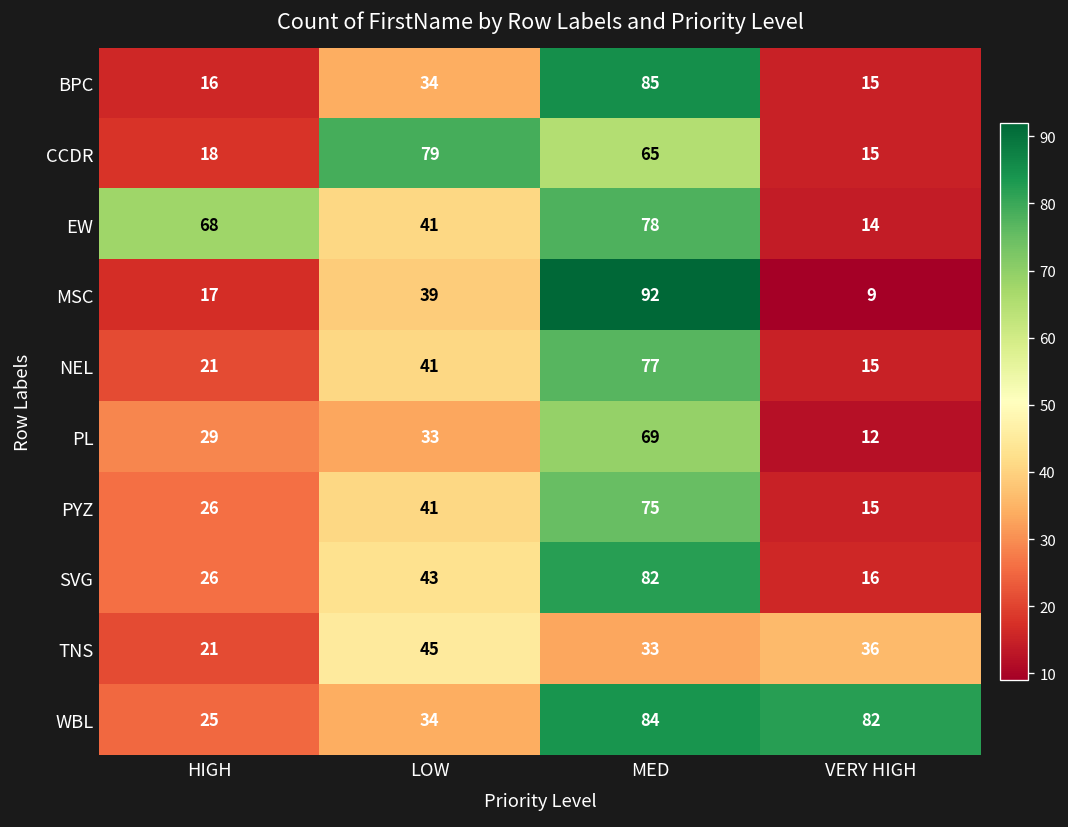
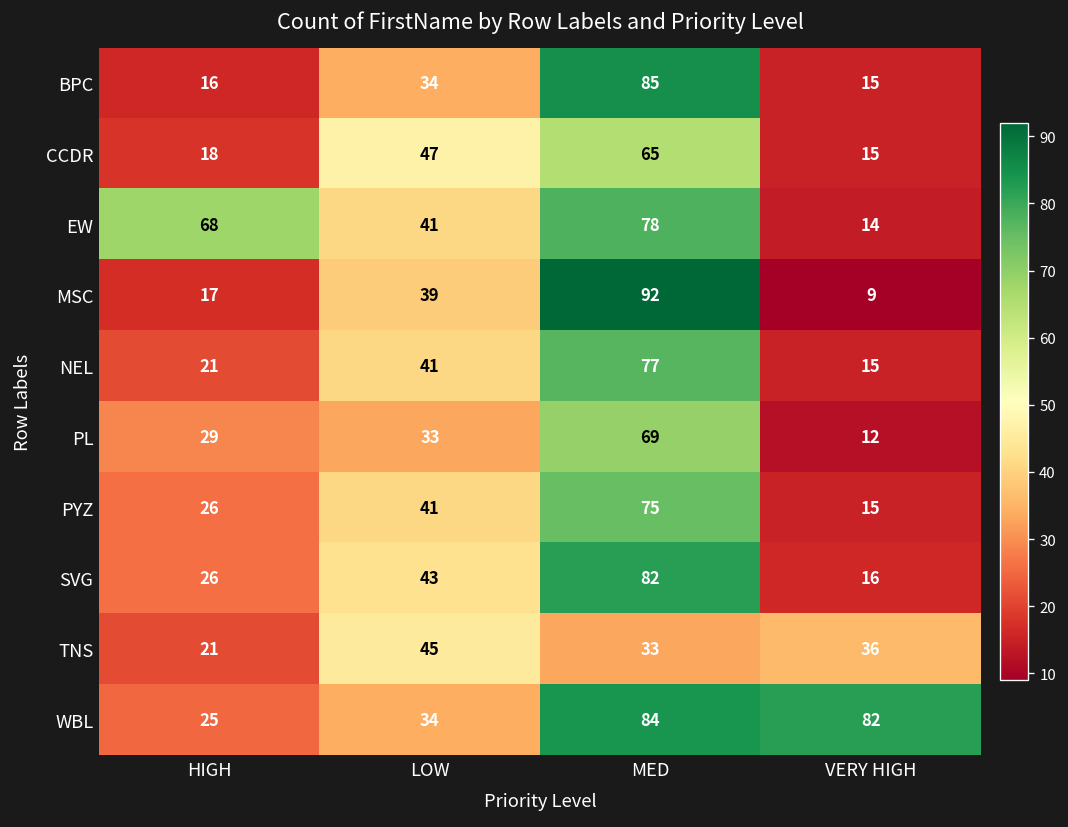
  {
    "BPC": {
      "HIGH": 16,
      "LOW": 34,
      "MED": 85,
      "VERY HIGH": 15
    },
    "CCDR": {
      "HIGH": 18,
-     "LOW": 79,
+     "LOW": 47,
      "MED": 65,
      "VERY HIGH": 15
    },
    "EW": {
      "HIGH": 68,
      "LOW": 41,
      "MED": 78,
      "VERY HIGH": 14
    },
    "MSC": {
      "HIGH": 17,
      "LOW": 39,
      "MED": 92,
      "VERY HIGH": 9
    },
    "NEL": {
      "HIGH": 21,
      "LOW": 41,
      "MED": 77,
      "VERY HIGH": 15
    },
    "PL": {
      "HIGH": 29,
      "LOW": 33,
      "MED": 69,
      "VERY HIGH": 12
    },
    "PYZ": {
      "HIGH": 26,
      "LOW": 41,
      "MED": 75,
      "VERY HIGH": 15
    },
    "SVG": {
      "HIGH": 26,
      "LOW": 43,
      "MED": 82,
      "VERY HIGH": 16
    },
    "TNS": {
      "HIGH": 21,
      "LOW": 45,
      "MED": 33,
      "VERY HIGH": 36
    },
    "WBL": {
      "HIGH": 25,
      "LOW": 34,
      "MED": 84,
      "VERY HIGH": 82
    }
  }
